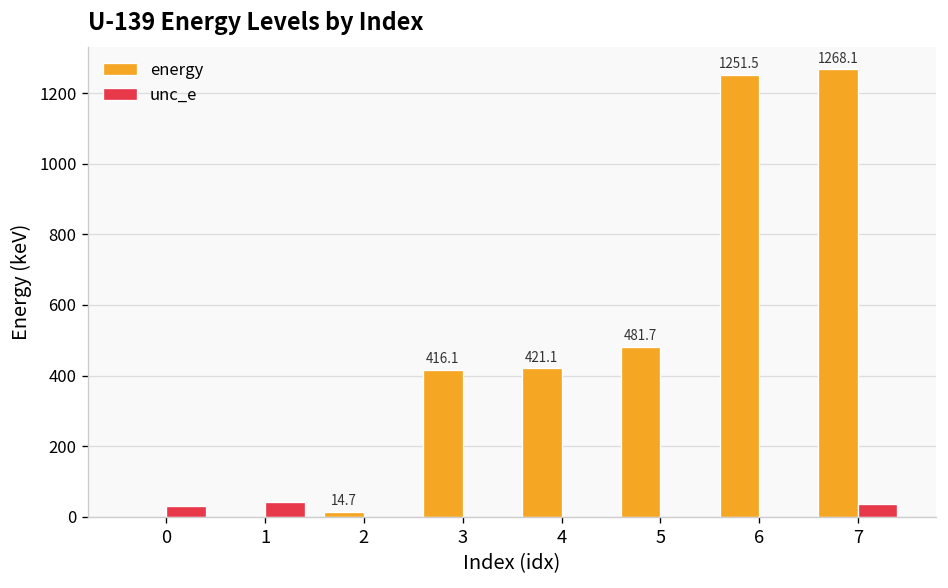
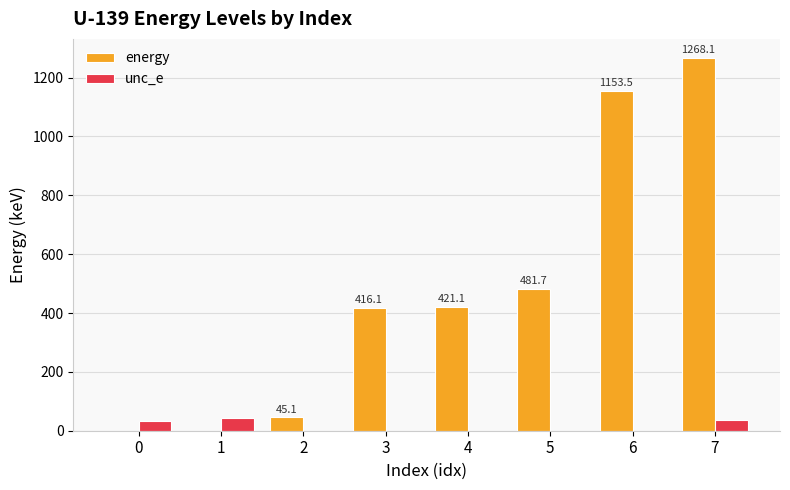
  {
    "energy": {
-     "2": 14.7,
+     "2": 45.1,
      "3": 416.1,
      "4": 421.1,
      "5": 481.7,
-     "6": 1251.5,
+     "6": 1153.5,
      "7": 1268.1
    },
    "unc_e": {
      "0": 30,
      "1": 40,
      "7": 40
    }
  }
